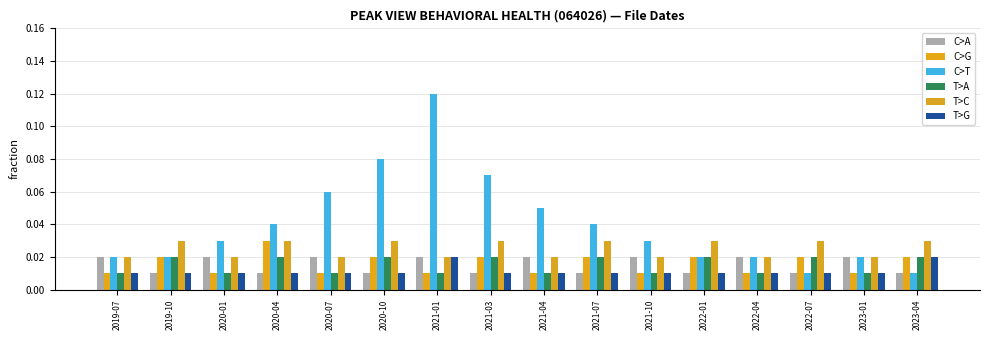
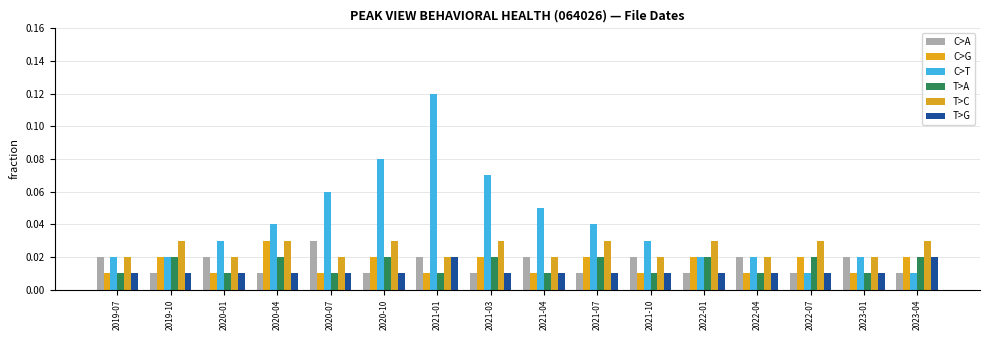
  {
    "C>A": {
      "2019-07": 0.02,
      "2019-10": 0.01,
      "2020-01": 0.02,
      "2020-04": 0.01,
-     "2020-07": 0.02,
+     "2020-07": 0.03,
      "2020-10": 0.01,
      "2021-01": 0.02,
      "2021-03": 0.01,
      "2021-04": 0.02,
      "2021-07": 0.01,
      "2021-10": 0.02,
      "2022-01": 0.01,
      "2022-04": 0.02,
      "2022-07": 0.01,
      "2023-01": 0.02,
      "2023-04": 0.01
    },
    "C>T": {
      "2019-07": 0.02,
      "2019-10": 0.02,
      "2020-01": 0.03,
      "2020-04": 0.04,
      "2020-07": 0.06,
      "2020-10": 0.08,
      "2021-01": 0.12,
      "2021-03": 0.07,
      "2021-04": 0.05,
      "2021-07": 0.04,
      "2021-10": 0.03,
      "2022-01": 0.02,
      "2022-04": 0.02,
      "2022-07": 0.01,
      "2023-01": 0.02,
      "2023-04": 0.01
    },
    "T>A": {
      "2019-07": 0.01,
      "2019-10": 0.02,
      "2020-01": 0.01,
      "2020-04": 0.02,
      "2020-07": 0.01,
      "2020-10": 0.02,
      "2021-01": 0.01,
      "2021-03": 0.02,
      "2021-04": 0.01,
      "2021-07": 0.02,
      "2021-10": 0.01,
      "2022-01": 0.02,
      "2022-04": 0.01,
      "2022-07": 0.02,
      "2023-01": 0.01,
      "2023-04": 0.02
    },
    "T>G": {
      "2019-07": 0.01,
      "2019-10": 0.01,
      "2020-01": 0.01,
      "2020-04": 0.01,
      "2020-07": 0.01,
      "2020-10": 0.01,
      "2021-01": 0.02,
      "2021-03": 0.01,
      "2021-04": 0.01,
      "2021-07": 0.01,
      "2021-10": 0.01,
      "2022-01": 0.01,
      "2022-04": 0.01,
      "2022-07": 0.01,
      "2023-01": 0.01,
      "2023-04": 0.02
    }
  }
